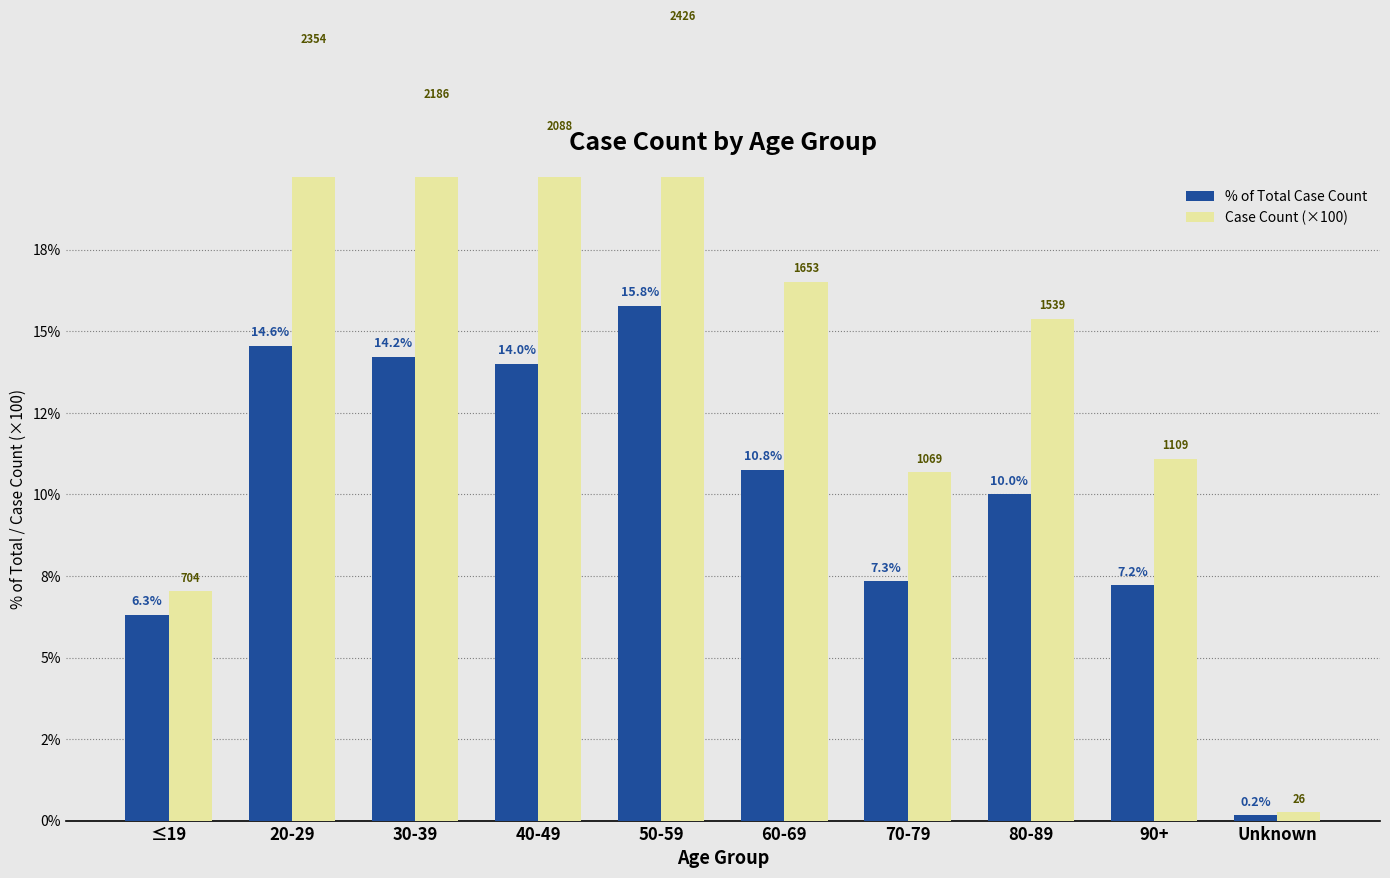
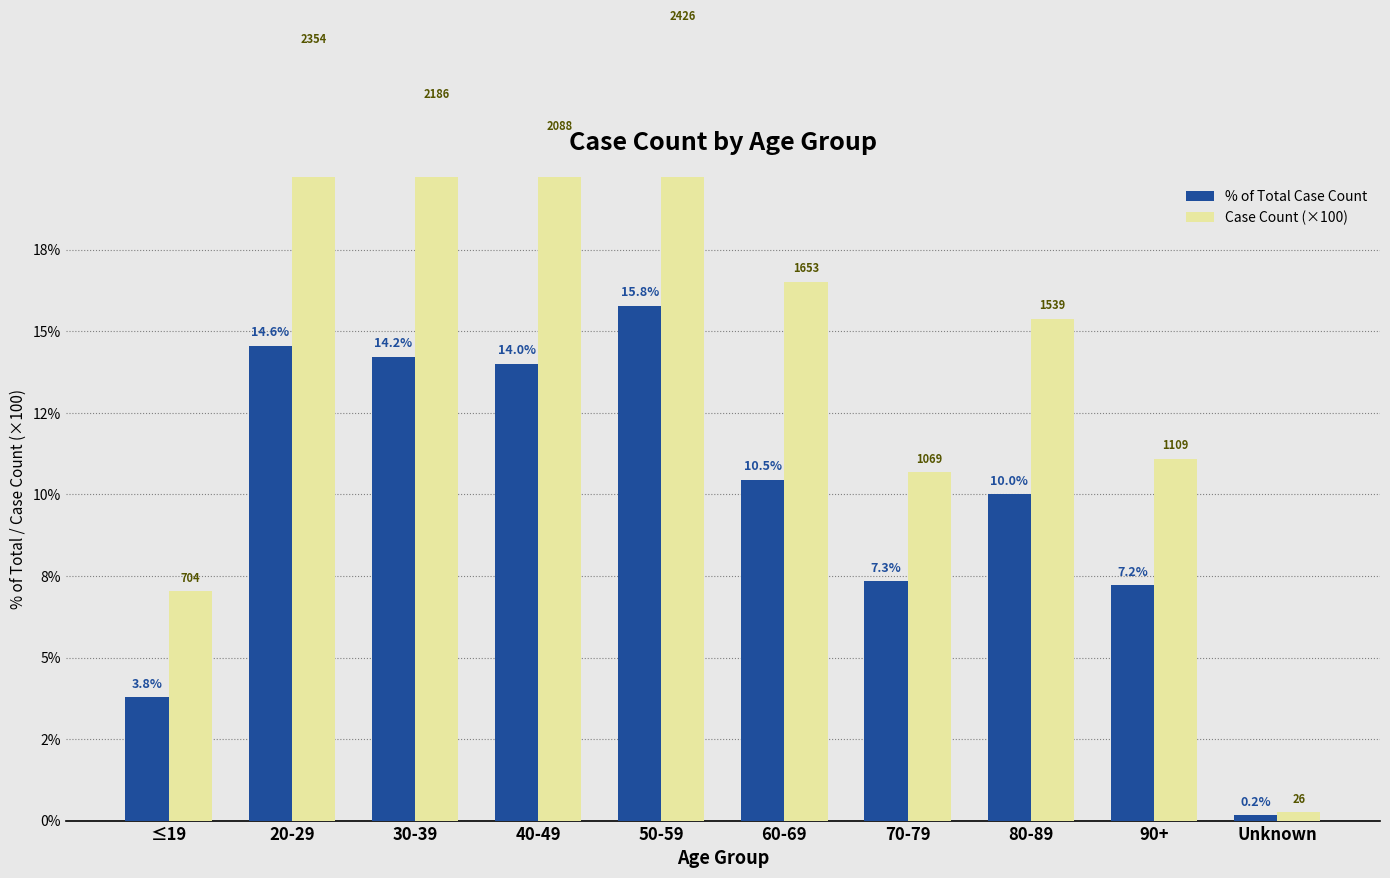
  {
    "% of Total Case Count": {
-     "≤19": "6.3%",
+     "≤19": "3.8%",
      "20-29": "14.6%",
      "30-39": "14.2%",
      "40-49": "14.0%",
      "50-59": "15.8%",
-     "60-69": "10.8%",
+     "60-69": "10.5%",
      "70-79": "7.3%",
      "80-89": "10.0%",
      "90+": "7.2%",
      "Unknown": "0.2%"
    }
  }
